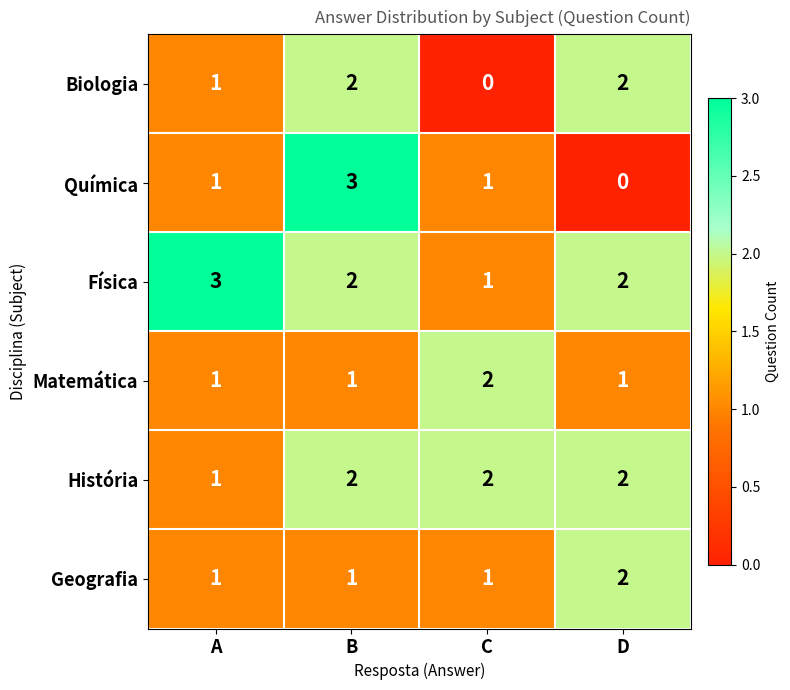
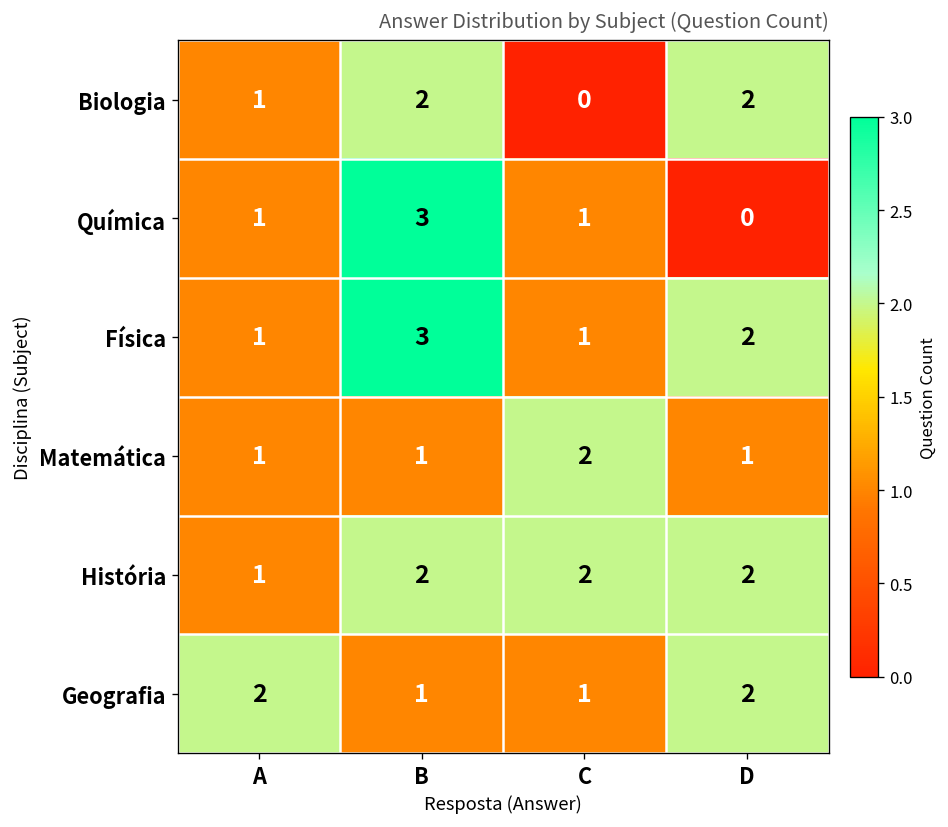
  {
    "Biologia": {
      "A": 1,
      "B": 2,
      "C": 0,
      "D": 2
    },
    "Química": {
      "A": 1,
      "B": 3,
      "C": 1,
      "D": 0
    },
    "Física": {
-     "A": 3,
-     "B": 2,
+     "A": 1,
+     "B": 3,
      "C": 1,
      "D": 2
    },
    "Matemática": {
      "A": 1,
      "B": 1,
      "C": 2,
      "D": 1
    },
    "História": {
      "A": 1,
      "B": 2,
      "C": 2,
      "D": 2
    },
    "Geografia": {
-     "A": 1,
+     "A": 2,
      "B": 1,
      "C": 1,
      "D": 2
    }
  }
